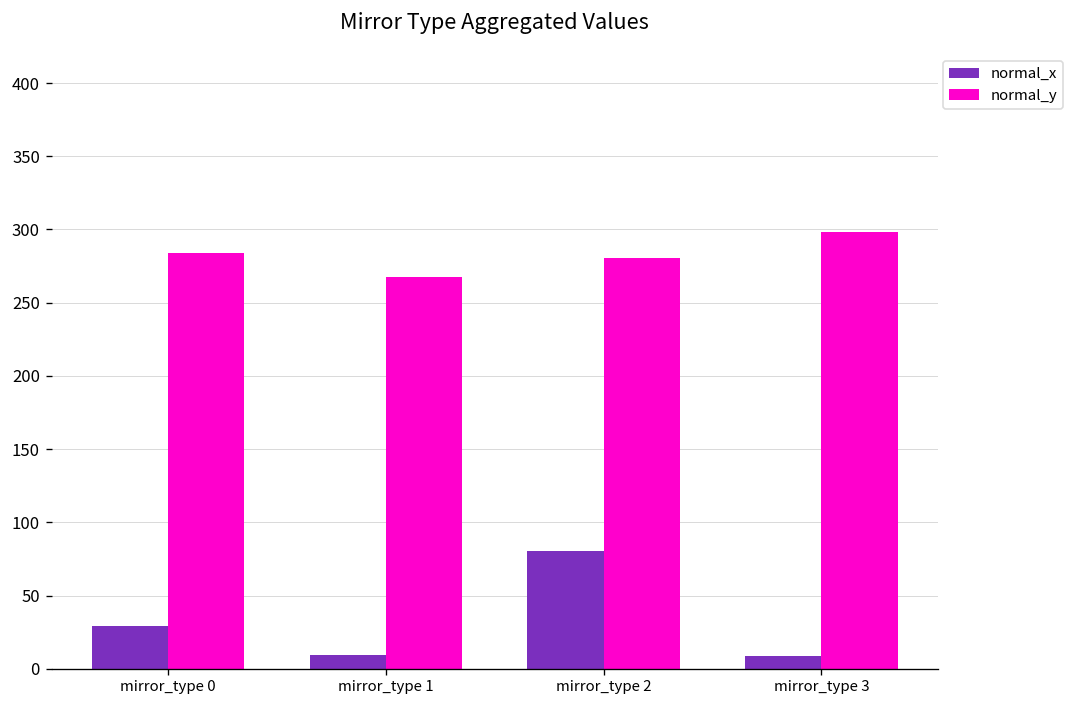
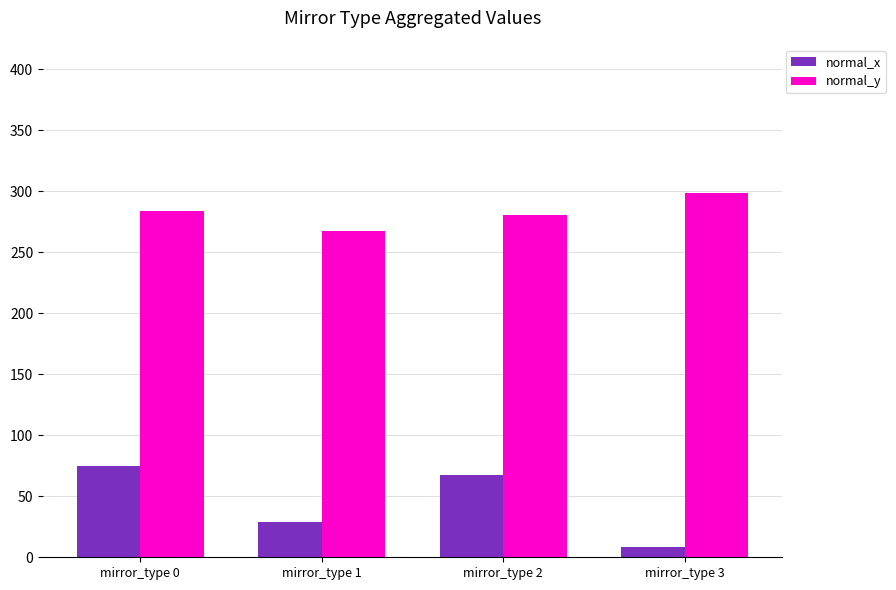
  {
    "normal_x": {
-     "mirror_type 0": 29,
-     "mirror_type 1": 9,
-     "mirror_type 2": 81,
+     "mirror_type 0": 75,
+     "mirror_type 1": 29,
+     "mirror_type 2": 67,
      "mirror_type 3": 9
    },
    "normal_y": {
      "mirror_type 0": 284,
      "mirror_type 1": 268,
      "mirror_type 2": 281,
      "mirror_type 3": 299
    }
  }
